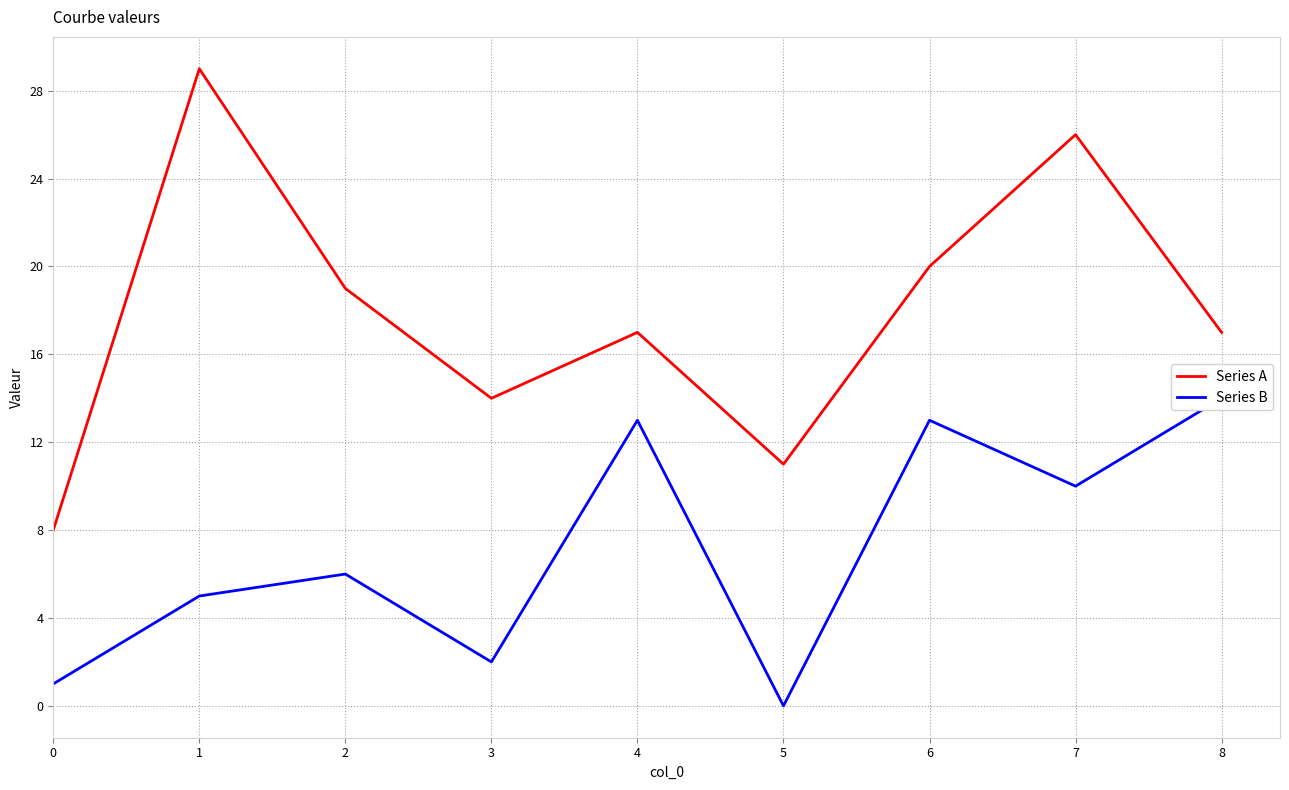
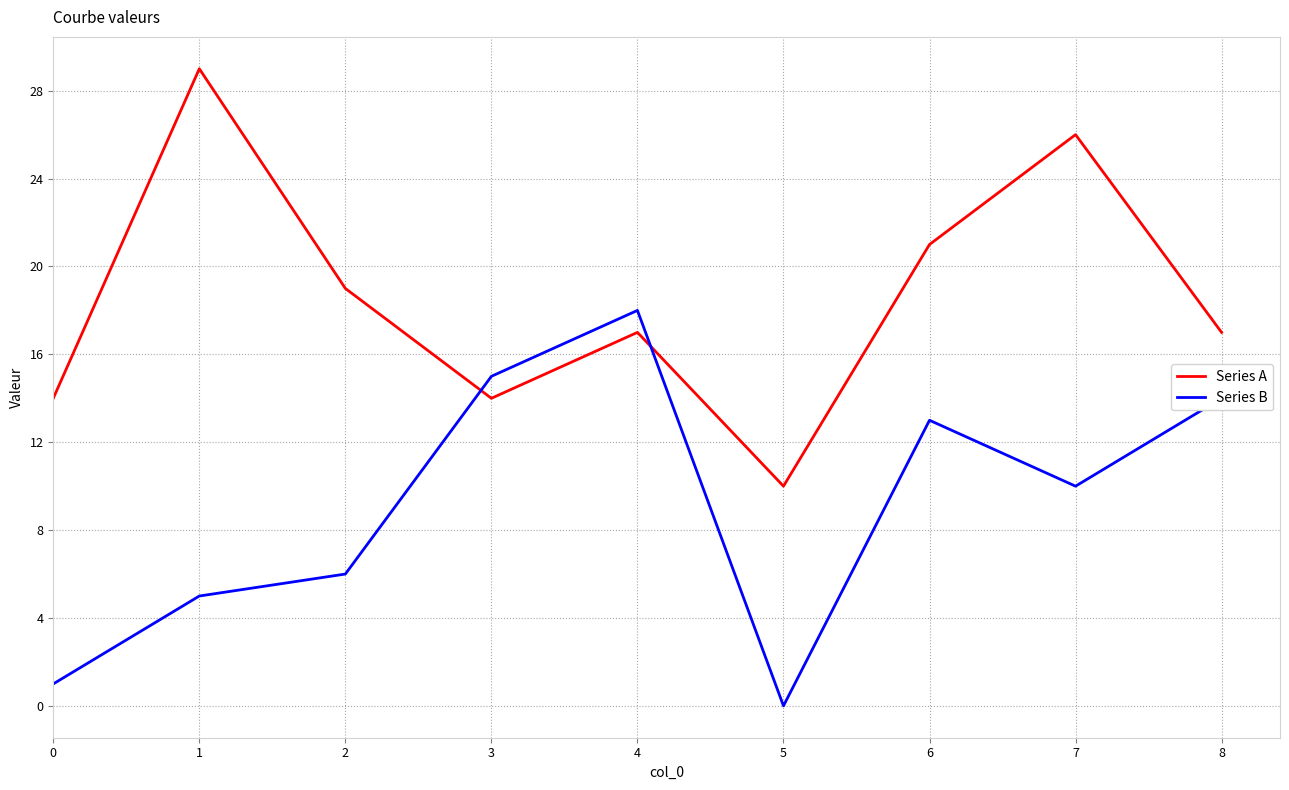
  {
    "Series A": {
-     "0": 8,
+     "0": 14,
      "1": 29,
      "2": 19,
      "3": 14,
      "4": 17,
-     "5": 11,
-     "6": 20,
+     "5": 10,
+     "6": 21,
      "7": 26,
      "8": 17
    },
    "Series B": {
      "0": 1,
      "1": 5,
      "2": 6,
-     "3": 2,
-     "4": 13,
+     "3": 15,
+     "4": 18,
      "5": 0,
      "6": 13,
      "7": 10
    }
  }
